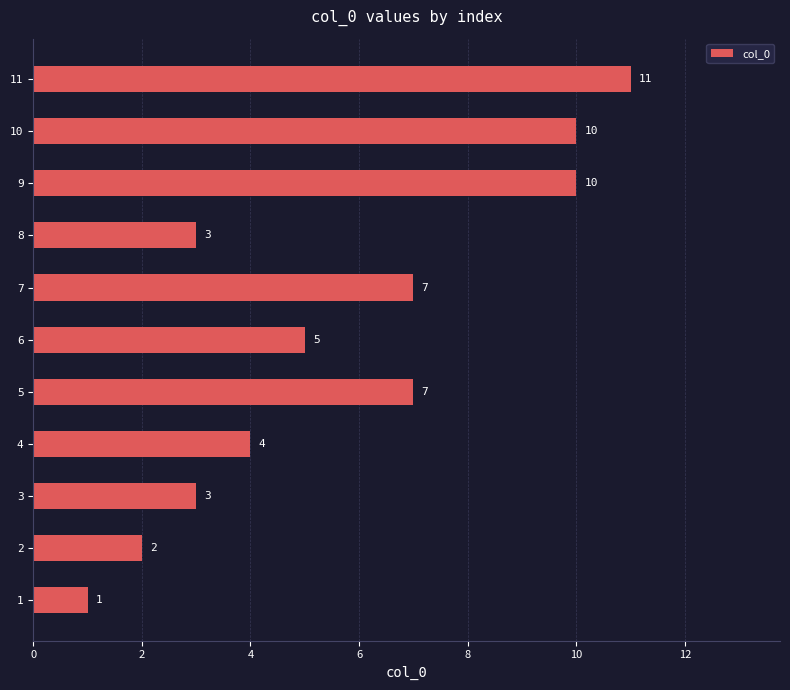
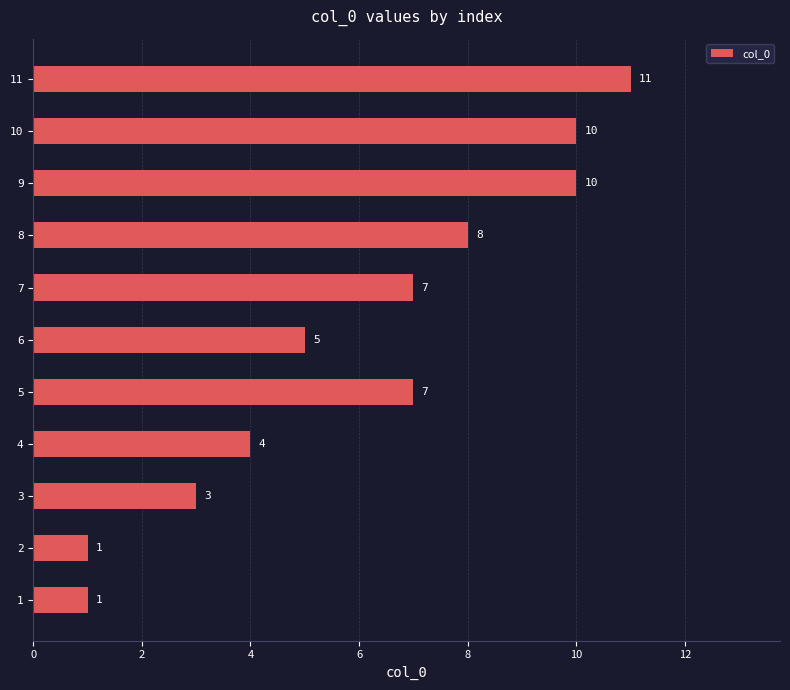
  {
    "11": 11,
    "10": 10,
    "9": 10,
-   "8": 3,
+   "8": 8,
    "7": 7,
    "6": 5,
    "5": 7,
    "4": 4,
    "3": 3,
-   "2": 2,
+   "2": 1,
    "1": 1
  }
